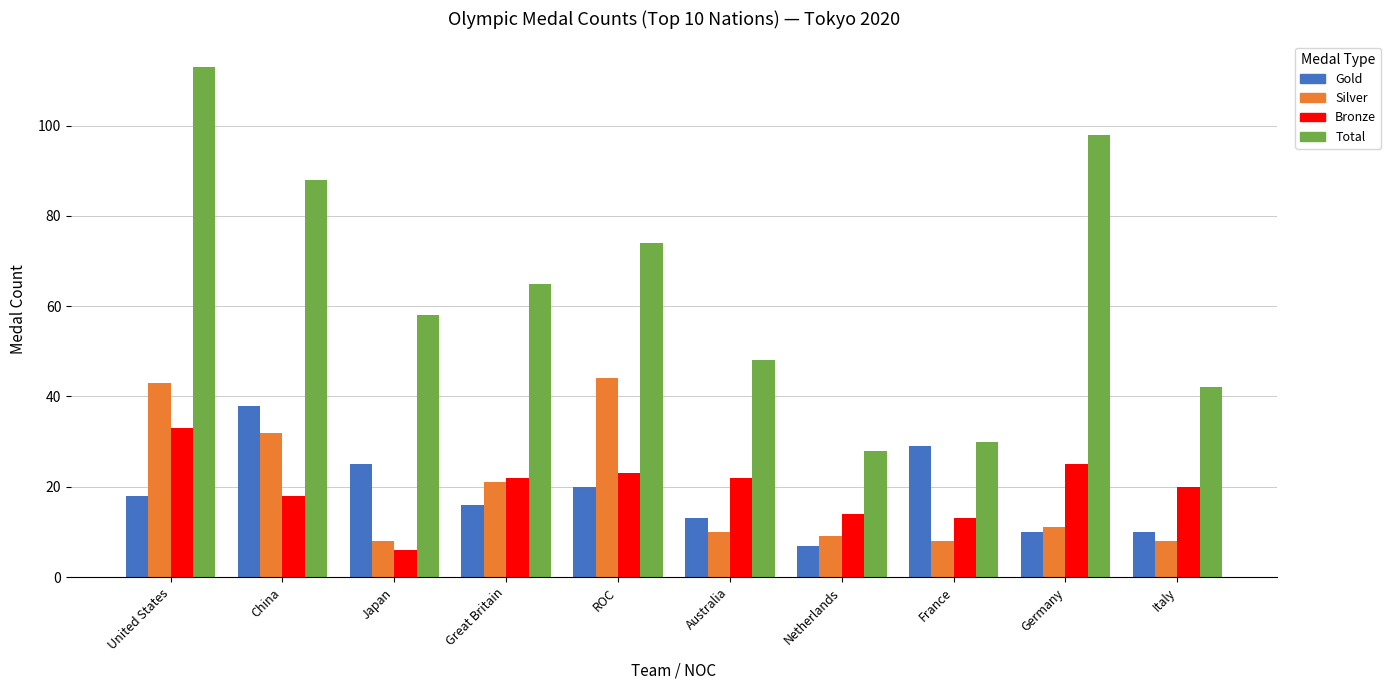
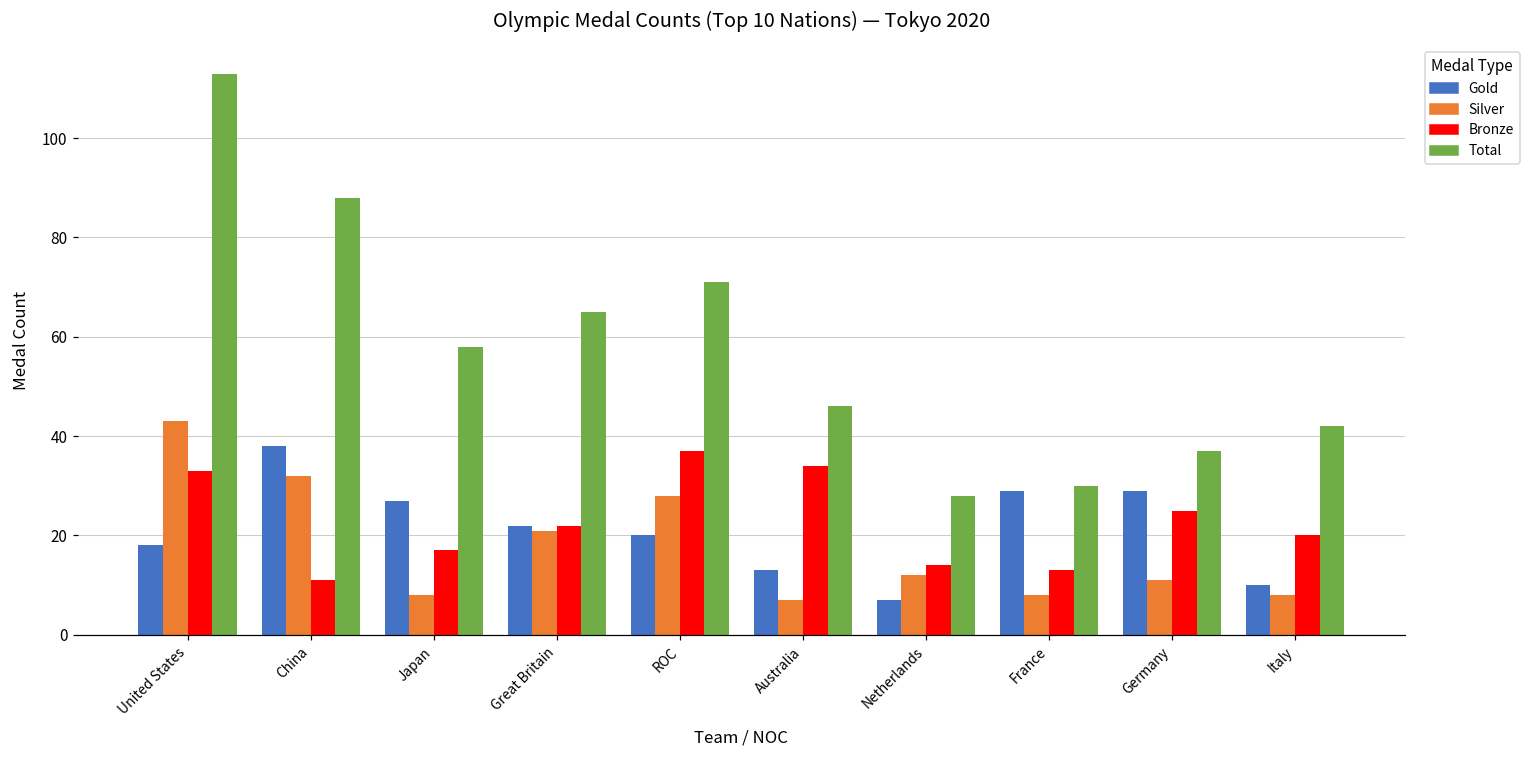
  {
    "Gold": {
      "United States": 18,
      "China": 38,
-     "Japan": 25,
-     "Great Britain": 16,
+     "Japan": 27,
+     "Great Britain": 22,
      "ROC": 20,
      "Australia": 13,
      "Netherlands": 7,
      "France": 29,
-     "Germany": 10,
+     "Germany": 29,
      "Italy": 10
    },
    "Silver": {
      "United States": 43,
      "China": 32,
      "Japan": 8,
      "Great Britain": 21,
-     "ROC": 44,
-     "Australia": 10,
-     "Netherlands": 9,
+     "ROC": 28,
+     "Australia": 7,
+     "Netherlands": 12,
      "France": 8,
      "Germany": 11,
      "Italy": 8
    },
    "Bronze": {
      "United States": 33,
-     "China": 18,
-     "Japan": 6,
+     "China": 11,
+     "Japan": 17,
      "Great Britain": 22,
-     "ROC": 23,
-     "Australia": 22,
+     "ROC": 37,
+     "Australia": 34,
      "Netherlands": 14,
      "France": 13,
      "Germany": 25,
      "Italy": 20
    },
    "Total": {
      "United States": 113,
      "China": 88,
      "Japan": 58,
      "Great Britain": 65,
-     "ROC": 74,
-     "Australia": 48,
+     "ROC": 71,
+     "Australia": 46,
      "Netherlands": 28,
      "France": 30,
-     "Germany": 98,
+     "Germany": 37,
      "Italy": 42
    }
  }
